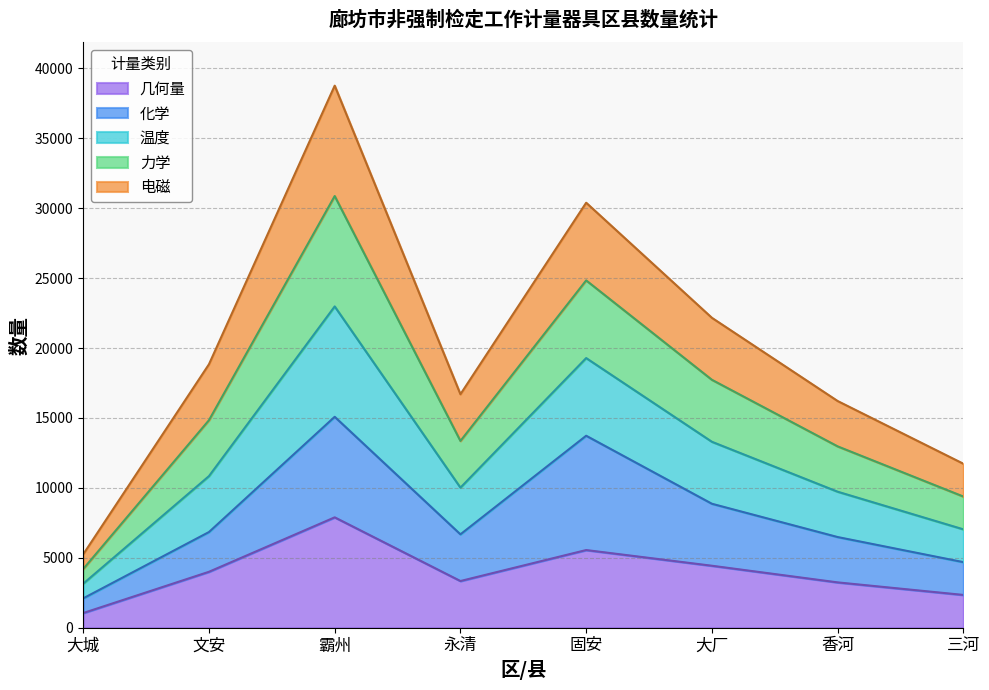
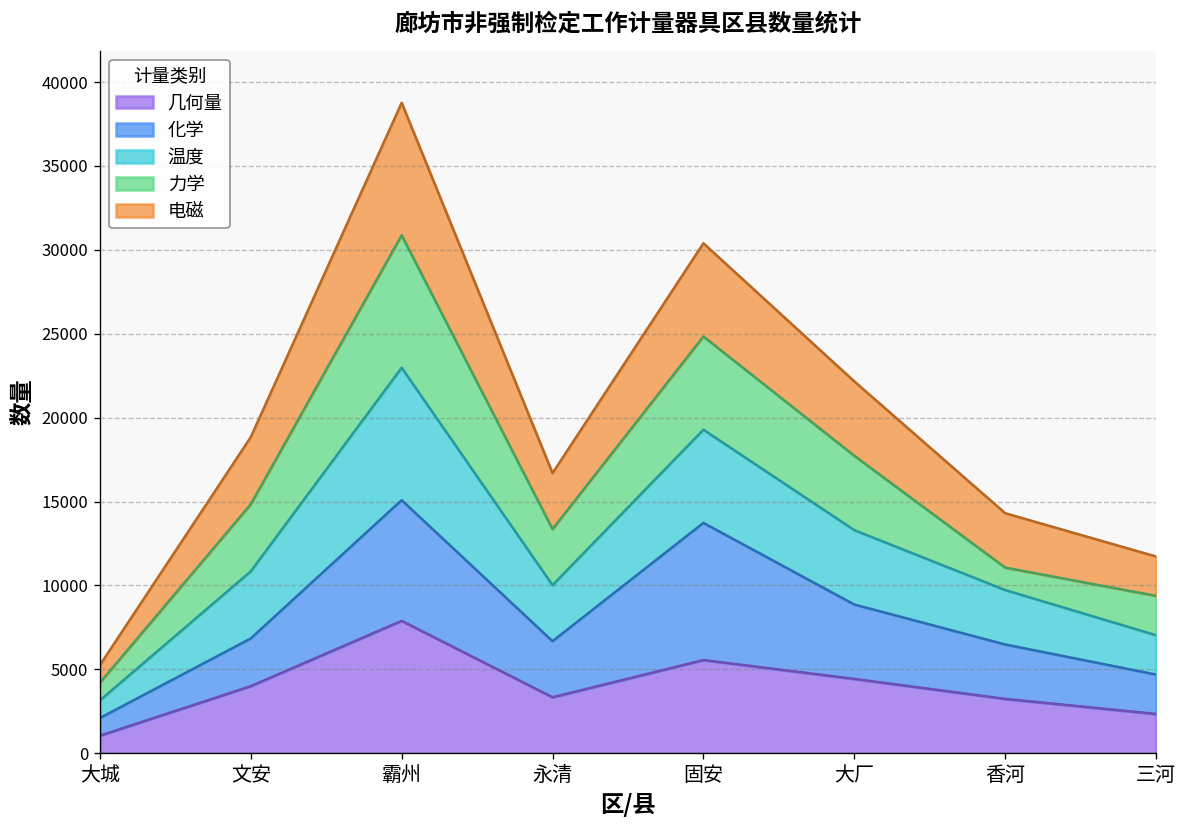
  {
    "几何量": {
      "大城": 1100,
      "文安": 4000,
      "霸州": 7900,
      "永清": 3300,
      "固安": 5600,
      "大厂": 4400,
      "香河": 3200,
      "三河": 2300
    },
    "化学": {
      "大城": 1100,
      "文安": 2800,
      "霸州": 7200,
      "永清": 3300,
      "固安": 8200,
      "大厂": 4400,
      "香河": 3200,
      "三河": 2300
    },
    "温度": {
      "大城": 1100,
      "文安": 4000,
      "霸州": 7900,
      "永清": 3300,
      "固安": 5600,
      "大厂": 4400,
      "香河": 3200,
      "三河": 2300
    },
    "力学": {
      "大城": 1100,
      "文安": 4000,
      "霸州": 7900,
      "永清": 3300,
      "固安": 5600,
      "大厂": 4400,
-     "香河": 3200,
+     "香河": 1300,
      "三河": 2300
    },
    "电磁": {
      "大城": 1100,
      "文安": 4000,
      "霸州": 7900,
      "永清": 3300,
      "固安": 5600,
      "大厂": 4400,
      "香河": 3200,
      "三河": 2300
    }
  }
